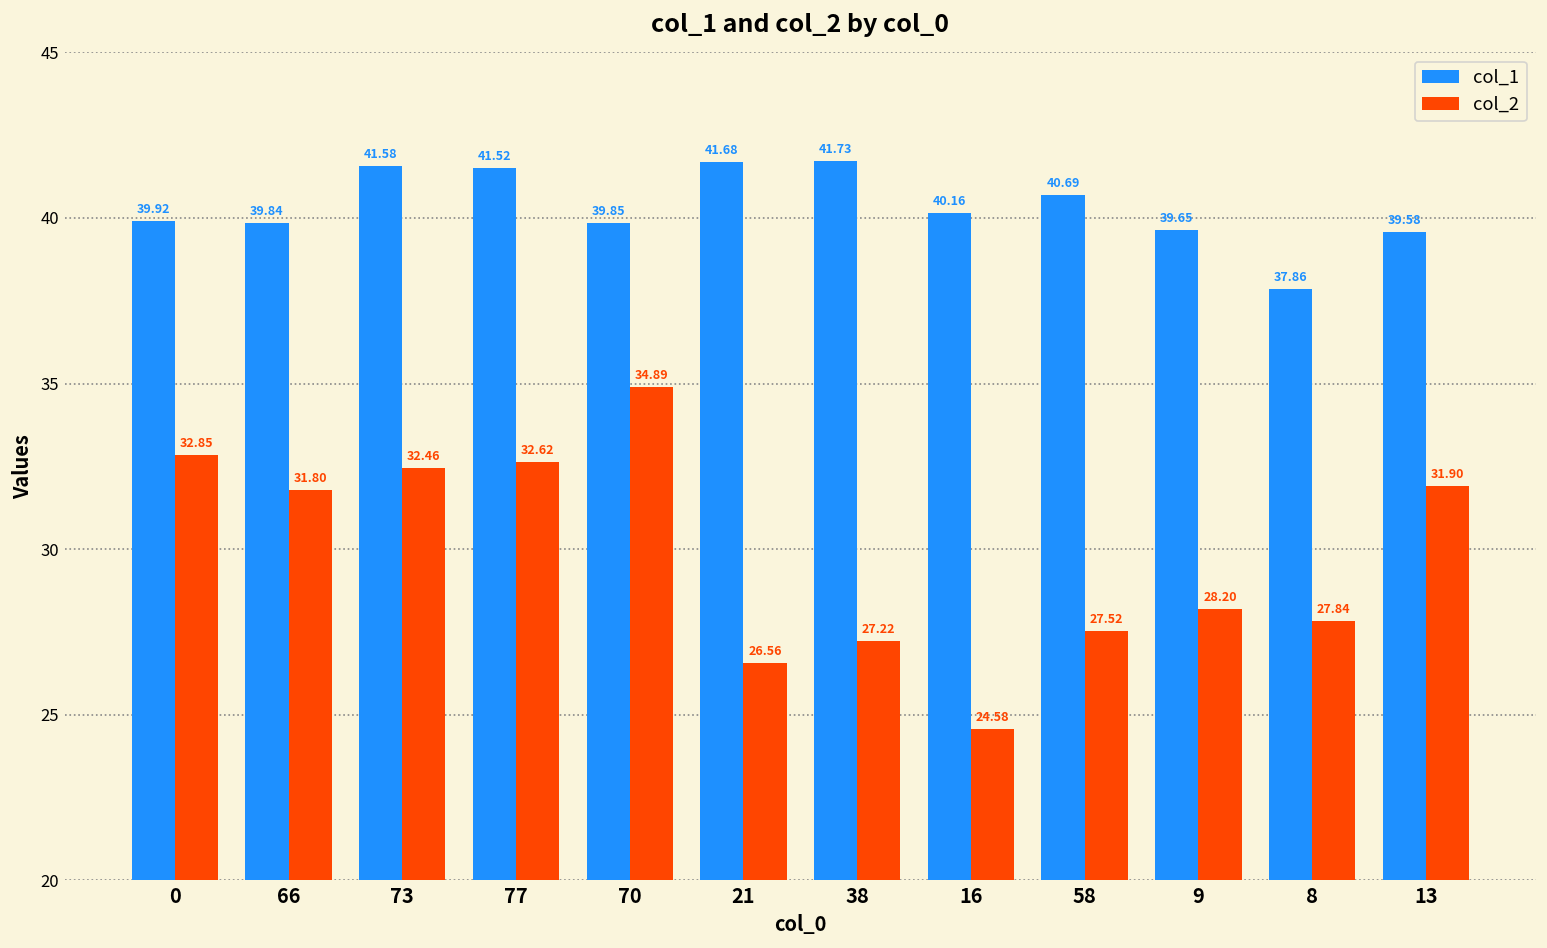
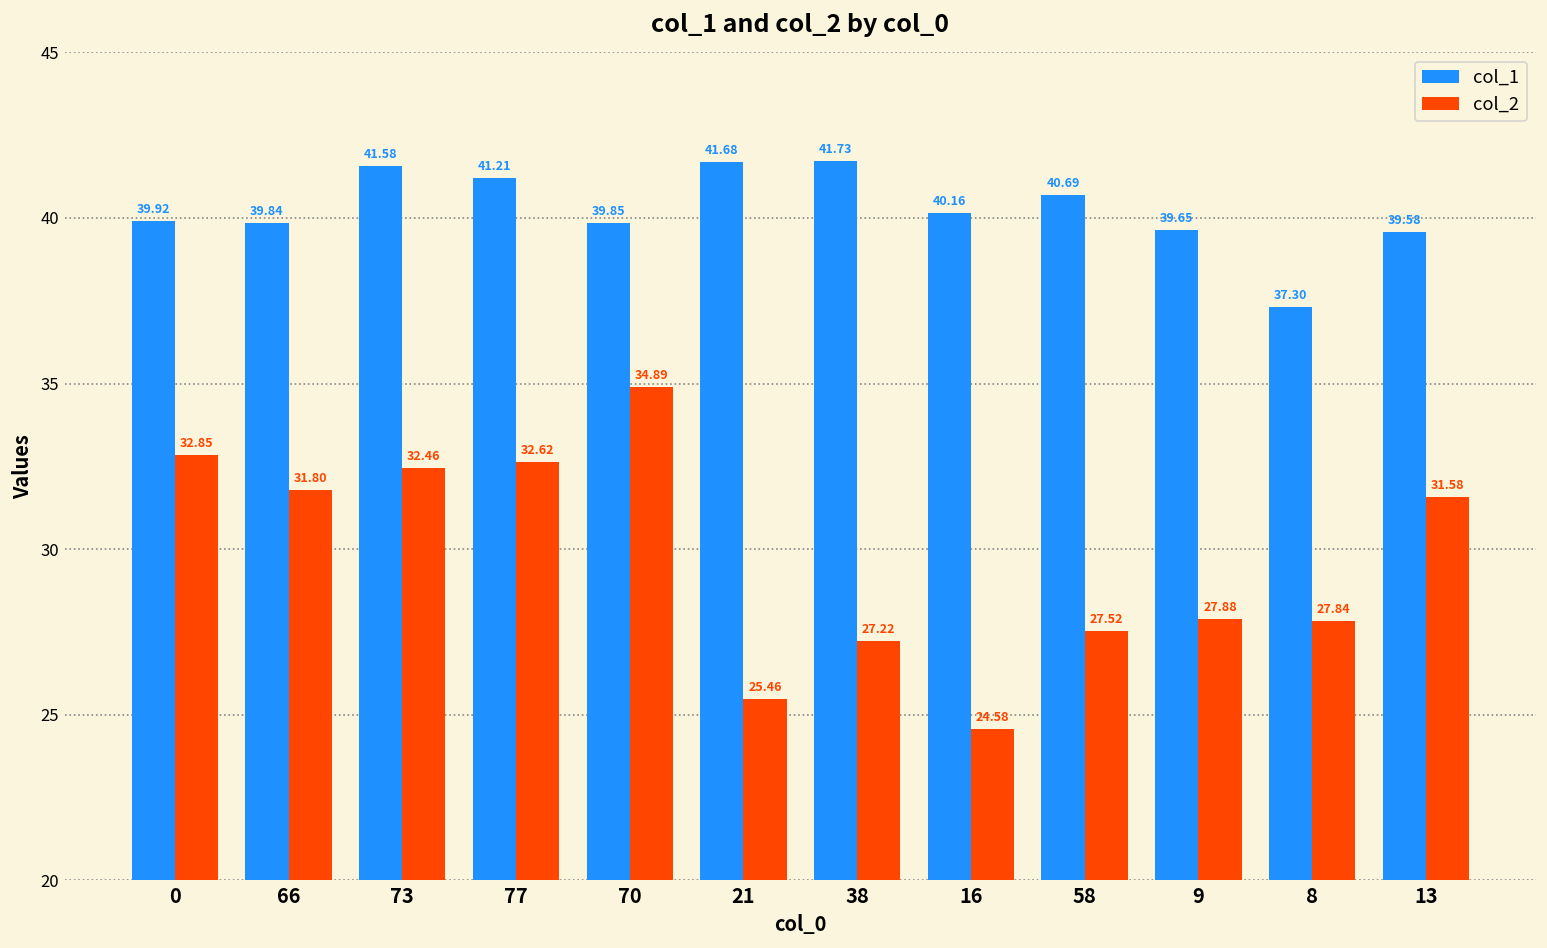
  {
    "col_1": {
      "0": 39.92,
      "66": 39.84,
      "73": 41.58,
-     "77": 41.52,
+     "77": 41.21,
      "70": 39.85,
      "21": 41.68,
      "38": 41.73,
      "16": 40.16,
      "58": 40.69,
      "9": 39.65,
-     "8": 37.86,
+     "8": 37.30,
      "13": 39.58
    },
    "col_2": {
      "0": 32.85,
      "66": 31.80,
      "73": 32.46,
      "77": 32.62,
      "70": 34.89,
-     "21": 26.56,
+     "21": 25.46,
      "38": 27.22,
      "16": 24.58,
      "58": 27.52,
-     "9": 28.20,
+     "9": 27.88,
      "8": 27.84,
-     "13": 31.90
+     "13": 31.58
    }
  }
